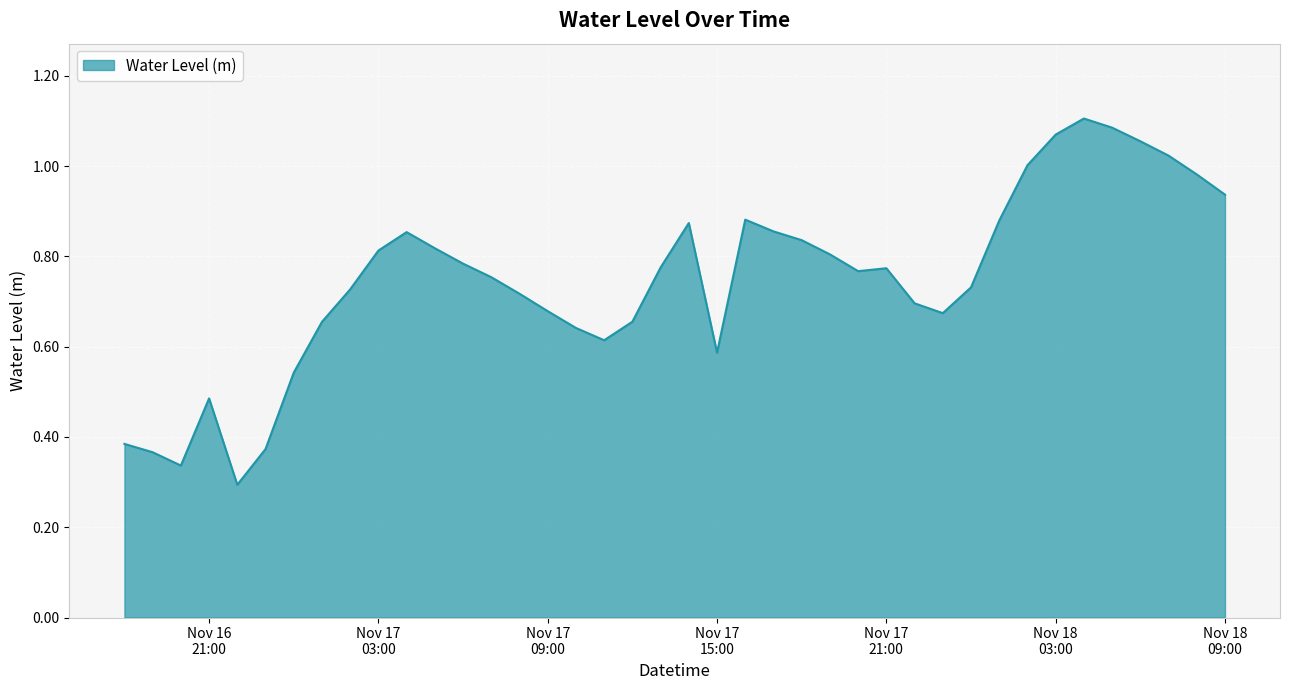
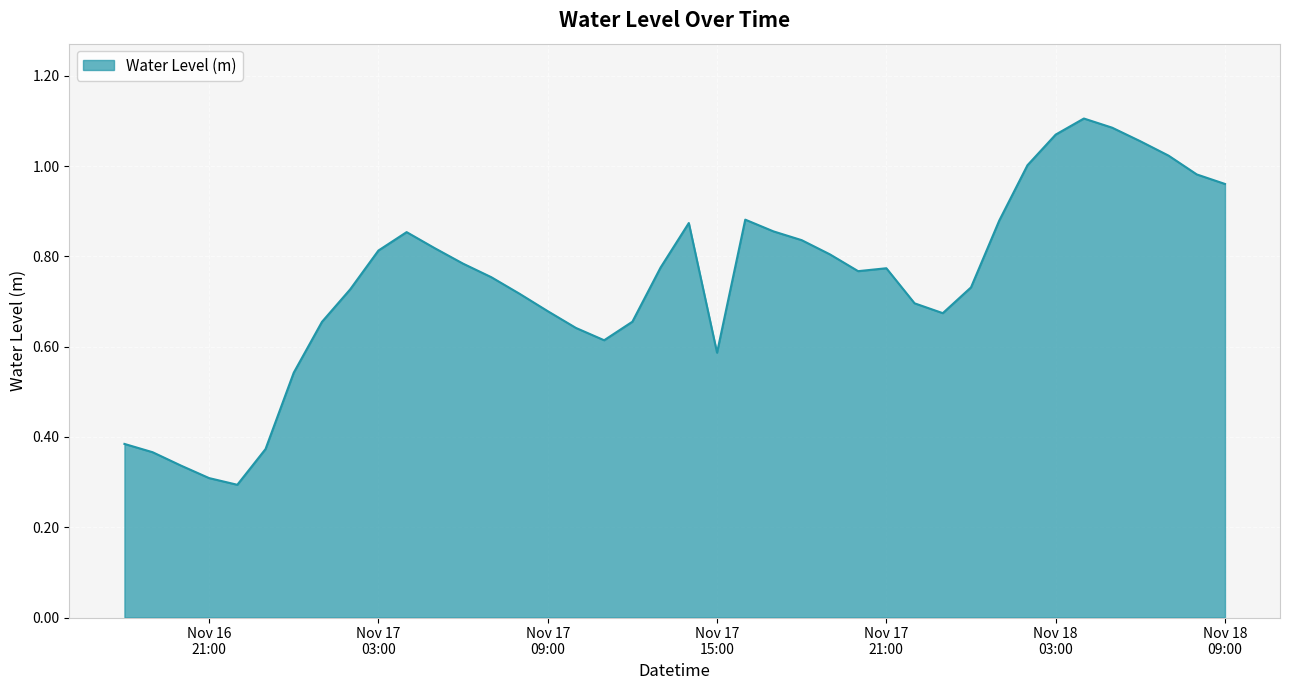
  {
-   "Nov 16 21:00": 0.49,
+   "Nov 16 21:00": 0.31,
    "Nov 17 03:00": 0.81,
    "Nov 17 09:00": 0.68,
    "Nov 17 15:00": 0.59,
    "Nov 17 21:00": 0.77,
    "Nov 18 03:00": 1.07,
-   "Nov 18 09:00": 0.94
+   "Nov 18 09:00": 0.96
  }
